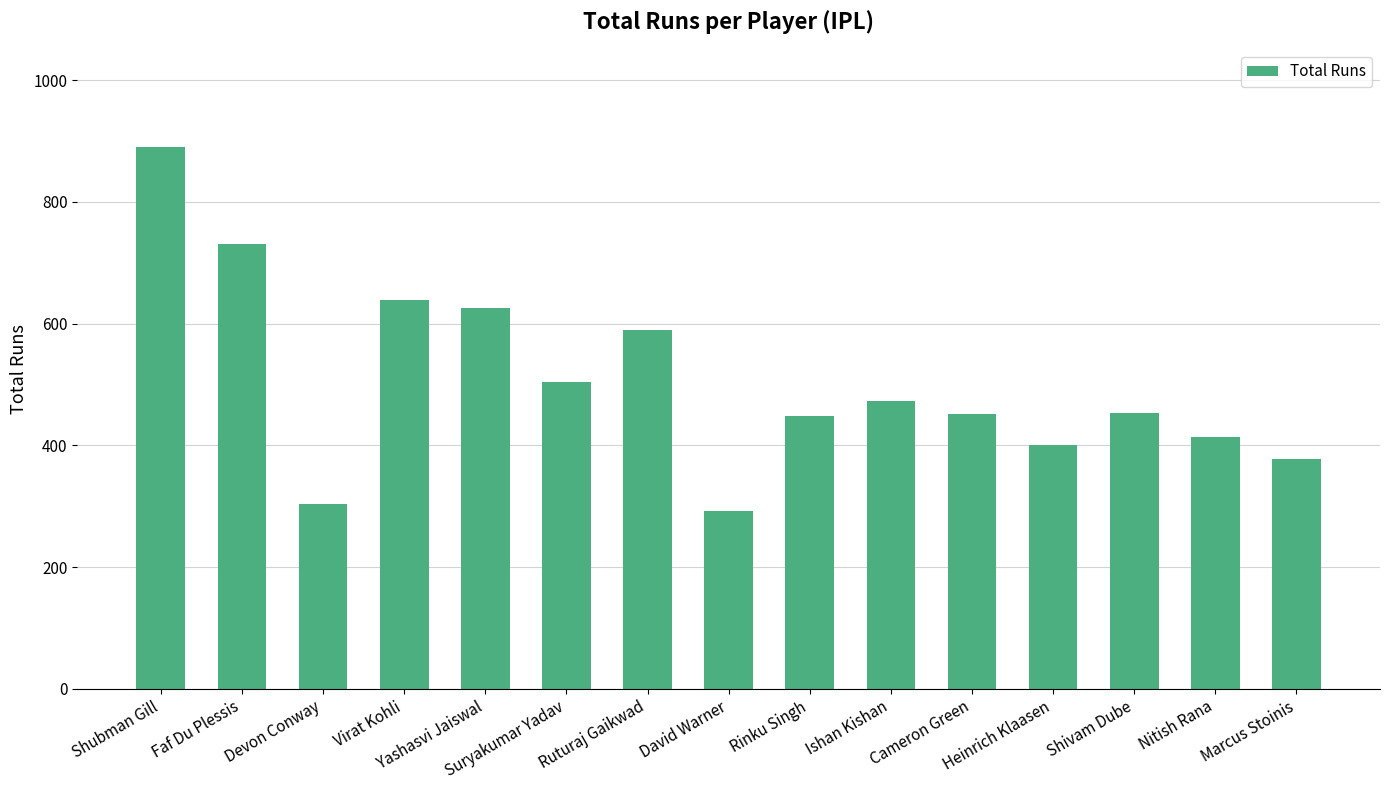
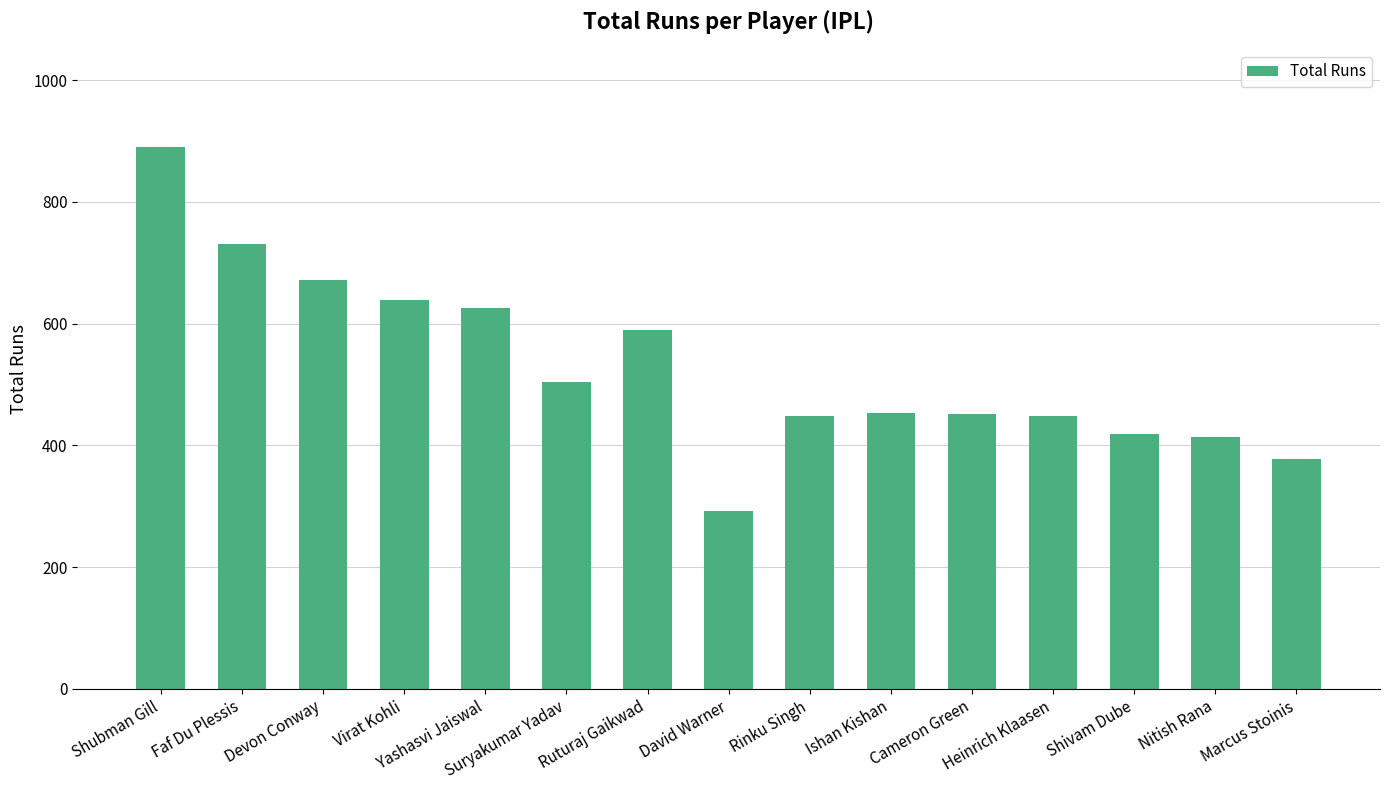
  {
    "Shubman Gill": 890,
    "Faf Du Plessis": 730,
-   "Devon Conway": 300,
+   "Devon Conway": 670,
    "Virat Kohli": 640,
    "Yashasvi Jaiswal": 630,
    "Suryakumar Yadav": 500,
    "Ruturaj Gaikwad": 590,
    "David Warner": 290,
    "Rinku Singh": 450,
-   "Ishan Kishan": 470,
+   "Ishan Kishan": 450,
    "Cameron Green": 450,
-   "Heinrich Klaasen": 400,
-   "Shivam Dube": 450,
+   "Heinrich Klaasen": 450,
+   "Shivam Dube": 420,
    "Nitish Rana": 410,
    "Marcus Stoinis": 380
  }
